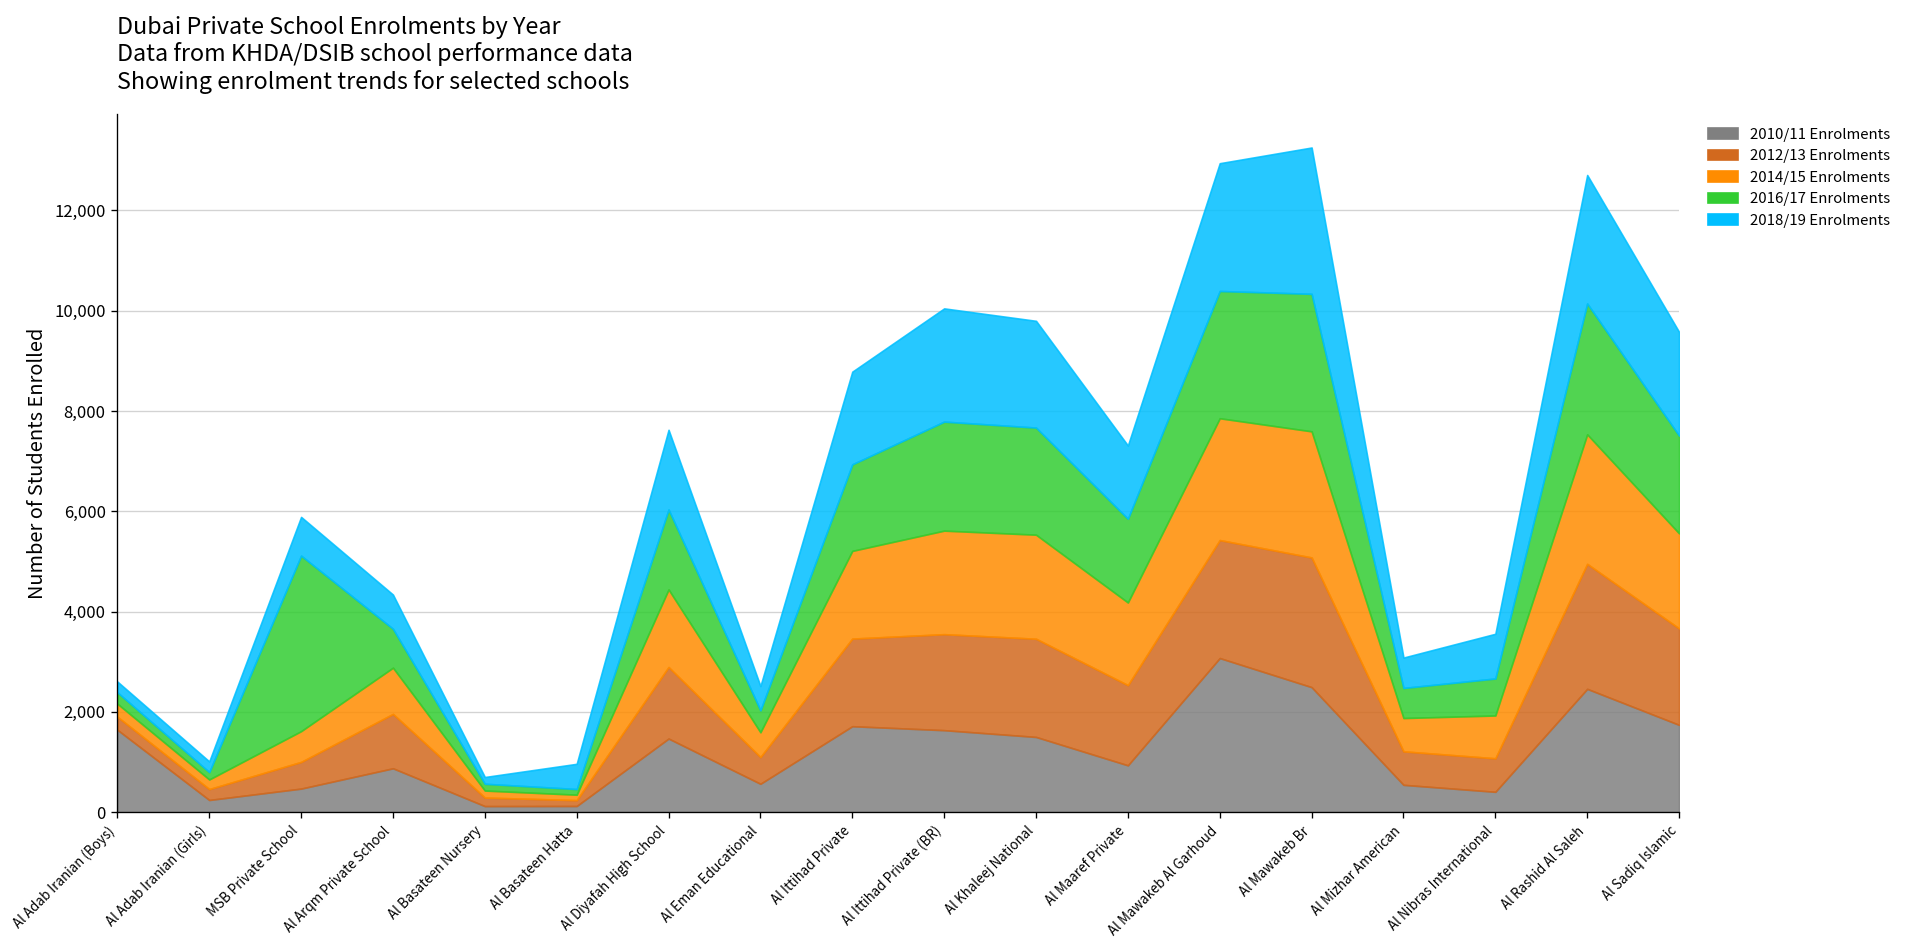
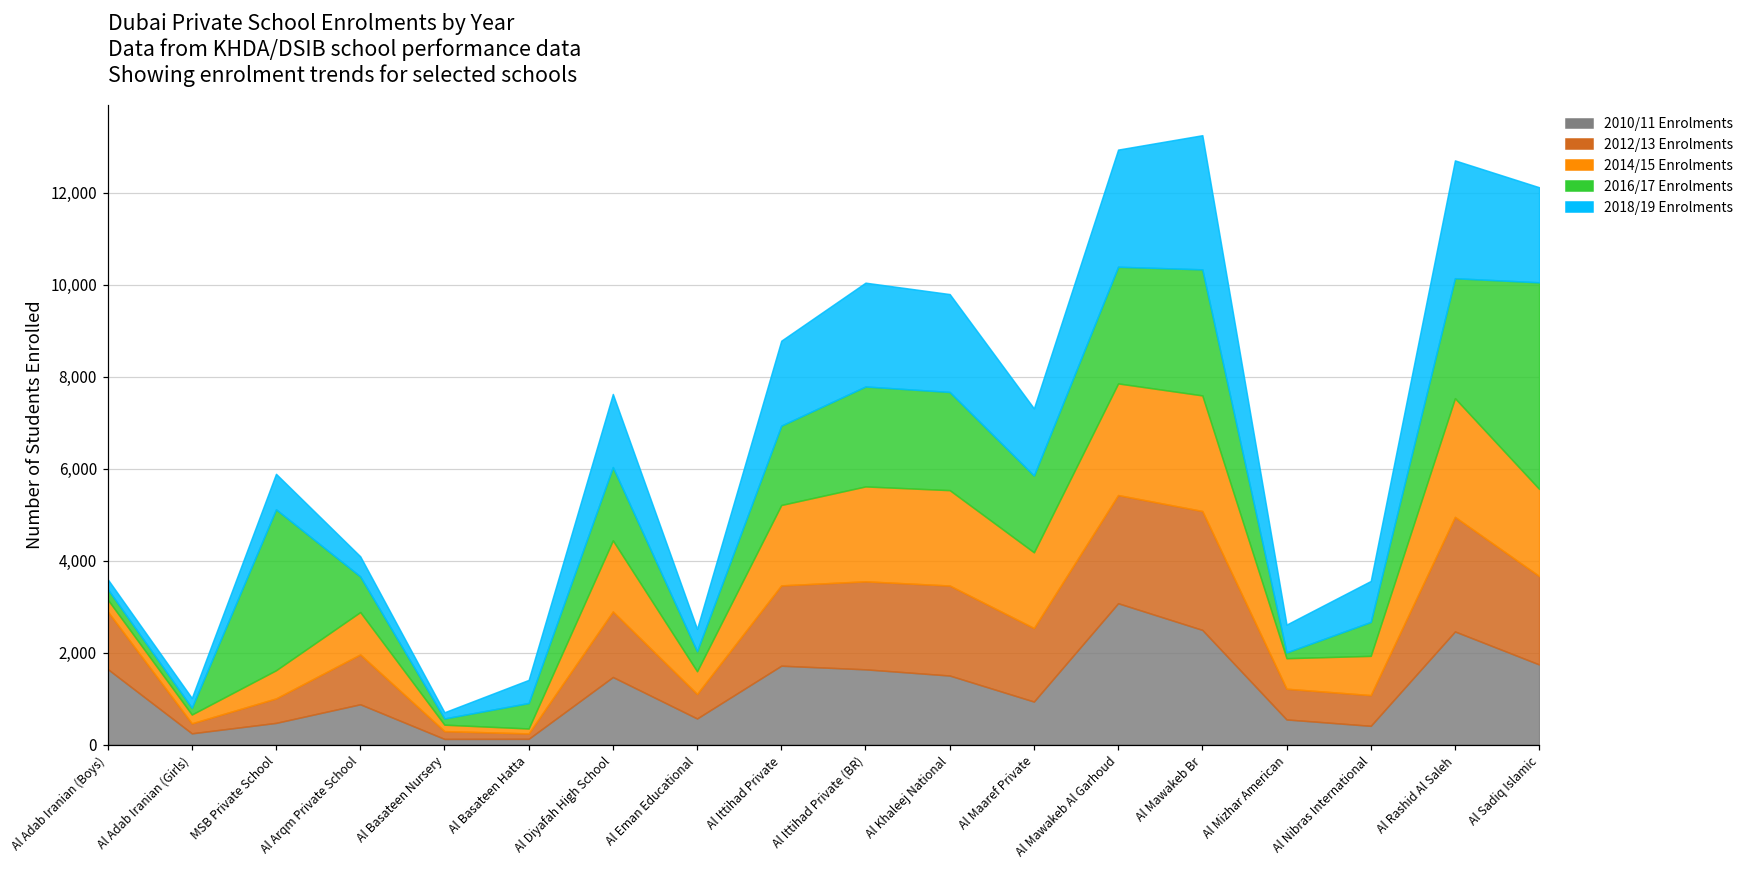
  {
    "2010/11 Enrolments": {
      "Al Adab Iranian (Boys)": "1,600",
      "Al Adab Iranian (Girls)": "200",
      "MSB Private School": "500",
      "Al Arqm Private School": "900",
      "Al Basateen Nursery": "100",
      "Al Basateen Hatta": "100",
      "Al Diyafah High School": "1,500",
      "Al Eman Educational": "600",
      "Al Ittihad Private": "1,700",
      "Al Ittihad Private (BR)": "1,600",
      "Al Khaleej National": "1,500",
      "Al Maaref Private": "900",
      "Al Mawakeb Al Garhoud": "3,100",
      "Al Mawakeb Br": "2,500",
      "Al Mizhar American": "500",
      "Al Nibras International": "400",
      "Al Rashid Al Saleh": "2,500",
      "Al Sadiq Islamic": "1,700"
    },
    "2012/13 Enrolments": {
-     "Al Adab Iranian (Boys)": "300",
+     "Al Adab Iranian (Boys)": "1,300",
      "Al Adab Iranian (Girls)": "200",
      "MSB Private School": "500",
      "Al Arqm Private School": "1,100",
      "Al Basateen Nursery": "200",
      "Al Basateen Hatta": "100",
      "Al Diyafah High School": "1,400",
      "Al Eman Educational": "500",
      "Al Ittihad Private": "1,700",
      "Al Ittihad Private (BR)": "1,900",
      "Al Khaleej National": "2,000",
      "Al Maaref Private": "1,600",
      "Al Mawakeb Al Garhoud": "2,400",
      "Al Mawakeb Br": "2,600",
      "Al Mizhar American": "700",
      "Al Nibras International": "700",
      "Al Rashid Al Saleh": "2,500",
      "Al Sadiq Islamic": "1,900"
    },
    "2014/15 Enrolments": {
      "Al Adab Iranian (Boys)": "300",
      "Al Adab Iranian (Girls)": "200",
      "MSB Private School": "600",
      "Al Arqm Private School": "900",
      "Al Basateen Nursery": "100",
      "Al Basateen Hatta": "100",
      "Al Diyafah High School": "1,500",
      "Al Eman Educational": "500",
      "Al Ittihad Private": "1,700",
      "Al Ittihad Private (BR)": "2,100",
      "Al Khaleej National": "2,100",
      "Al Maaref Private": "1,600",
      "Al Mawakeb Al Garhoud": "2,400",
      "Al Mawakeb Br": "2,500",
      "Al Mizhar American": "700",
      "Al Nibras International": "900",
      "Al Rashid Al Saleh": "2,600",
      "Al Sadiq Islamic": "1,900"
    },
    "2016/17 Enrolments": {
      "Al Adab Iranian (Boys)": "200",
      "Al Adab Iranian (Girls)": "100",
      "MSB Private School": "3,500",
      "Al Arqm Private School": "800",
      "Al Basateen Nursery": "100",
-     "Al Basateen Hatta": "100",
+     "Al Basateen Hatta": "600",
      "Al Diyafah High School": "1,600",
      "Al Eman Educational": "400",
      "Al Ittihad Private": "1,700",
      "Al Ittihad Private (BR)": "2,200",
      "Al Khaleej National": "2,100",
      "Al Maaref Private": "1,700",
      "Al Mawakeb Al Garhoud": "2,500",
      "Al Mawakeb Br": "2,700",
-     "Al Mizhar American": "600",
+     "Al Mizhar American": "100",
      "Al Nibras International": "700",
      "Al Rashid Al Saleh": "2,600",
-     "Al Sadiq Islamic": "1,900"
+     "Al Sadiq Islamic": "4,500"
    },
    "2018/19 Enrolments": {
      "Al Adab Iranian (Boys)": "200",
      "Al Adab Iranian (Girls)": "200",
      "MSB Private School": "800",
-     "Al Arqm Private School": "700",
+     "Al Arqm Private School": "400",
      "Al Basateen Nursery": "100",
      "Al Basateen Hatta": "500",
      "Al Diyafah High School": "1,600",
      "Al Eman Educational": "500",
      "Al Ittihad Private": "1,800",
      "Al Ittihad Private (BR)": "2,300",
      "Al Khaleej National": "2,100",
      "Al Maaref Private": "1,500",
      "Al Mawakeb Al Garhoud": "2,500",
      "Al Mawakeb Br": "2,900",
      "Al Mizhar American": "600",
      "Al Nibras International": "900",
      "Al Rashid Al Saleh": "2,600",
      "Al Sadiq Islamic": "2,100"
    }
  }
